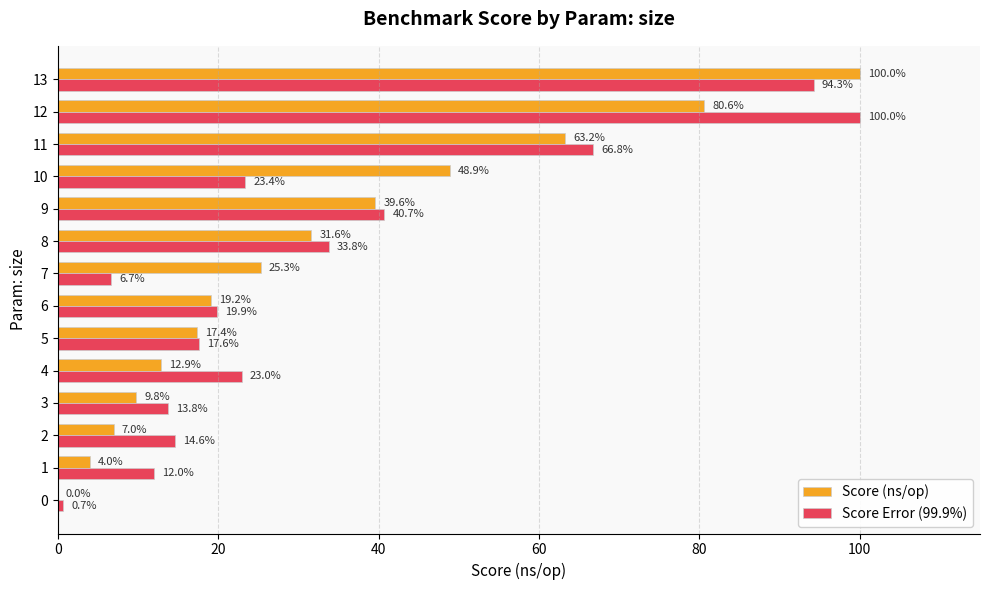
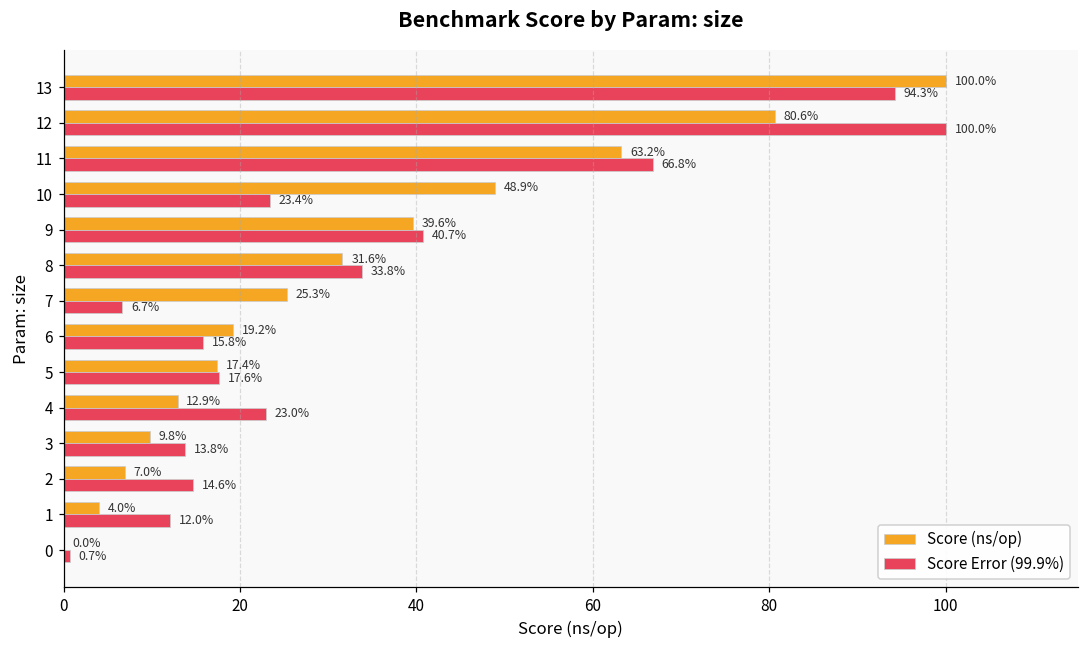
  {
    "Score (ns/op)": {
      "13": "100.0%",
      "12": "80.6%",
      "11": "63.2%",
      "10": "48.9%",
      "9": "39.6%",
      "8": "31.6%",
      "7": "25.3%",
      "6": "19.2%",
      "5": "17.4%",
      "4": "12.9%",
      "3": "9.8%",
      "2": "7.0%",
      "1": "4.0%",
      "0": "0.0%"
    },
    "Score Error (99.9%)": {
      "13": "94.3%",
      "12": "100.0%",
      "11": "66.8%",
      "10": "23.4%",
      "9": "40.7%",
      "8": "33.8%",
      "7": "6.7%",
-     "6": "19.9%",
+     "6": "15.8%",
      "5": "17.6%",
      "4": "23.0%",
      "3": "13.8%",
      "2": "14.6%",
      "1": "12.0%",
      "0": "0.7%"
    }
  }
